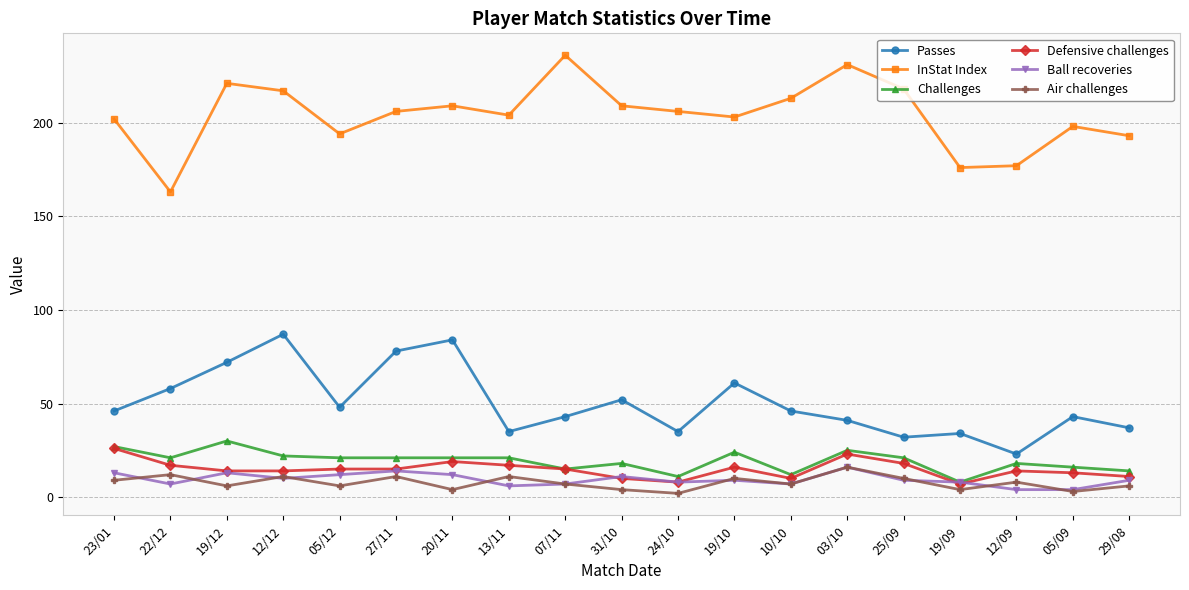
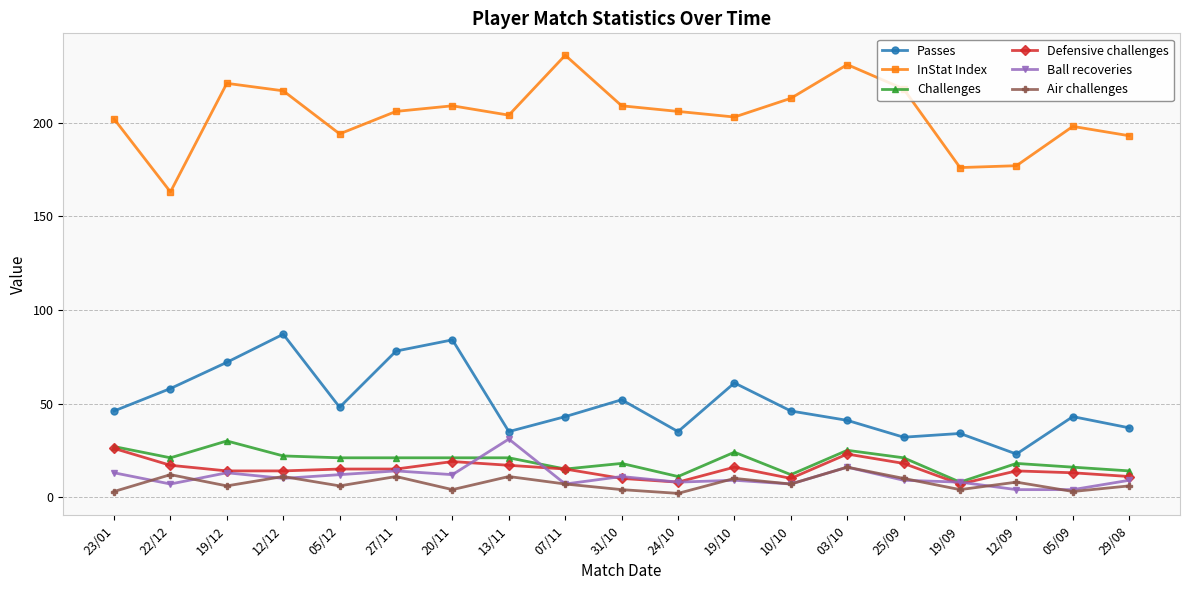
  {
    "Passes": {
      "23/01": 46,
      "22/12": 58,
      "19/12": 72,
      "12/12": 87,
      "05/12": 48,
      "27/11": 78,
      "20/11": 84,
      "13/11": 35,
      "07/11": 43,
      "31/10": 52,
      "24/10": 35,
      "19/10": 61,
      "10/10": 46,
      "03/10": 41,
      "25/09": 32,
      "19/09": 34,
      "12/09": 23,
      "05/09": 43,
      "29/08": 37
    },
    "InStat Index": {
      "23/01": 202,
      "22/12": 163,
      "19/12": 221,
      "12/12": 217,
      "05/12": 194,
      "27/11": 206,
      "20/11": 209,
      "13/11": 204,
      "07/11": 236,
      "31/10": 209,
      "24/10": 206,
      "19/10": 203,
      "10/10": 213,
      "03/10": 231,
      "19/09": 176,
      "12/09": 177,
      "05/09": 198,
      "29/08": 193
    },
    "Challenges": {
      "22/12": 21,
      "19/12": 30,
      "12/12": 22,
      "05/12": 21,
      "27/11": 21,
      "20/11": 21,
      "13/11": 21,
      "31/10": 18,
      "24/10": 11,
      "19/10": 24,
      "10/10": 12,
      "03/10": 25,
      "25/09": 21,
      "12/09": 18,
      "05/09": 16,
      "29/08": 14
    },
    "Defensive challenges": {
      "22/12": 17,
      "12/12": 14,
      "05/12": 15,
      "20/11": 19,
      "13/11": 17,
      "19/10": 16,
      "10/10": 10,
      "03/10": 23,
      "25/09": 18,
      "12/09": 14,
      "05/09": 13,
      "29/08": 11
    },
    "Ball recoveries": {
      "23/01": 13,
      "22/12": 7,
      "05/12": 12,
      "20/11": 12,
-     "13/11": 6,
+     "13/11": 31,
      "12/09": 4,
      "29/08": 9
    },
    "Air challenges": {
-     "23/01": 9,
+     "23/01": 3,
      "22/12": 12,
      "19/12": 6,
      "05/12": 6,
      "27/11": 11,
      "20/11": 4,
      "13/11": 11,
      "31/10": 4,
      "24/10": 2,
      "19/09": 4,
      "12/09": 8,
      "29/08": 6
    }
  }
